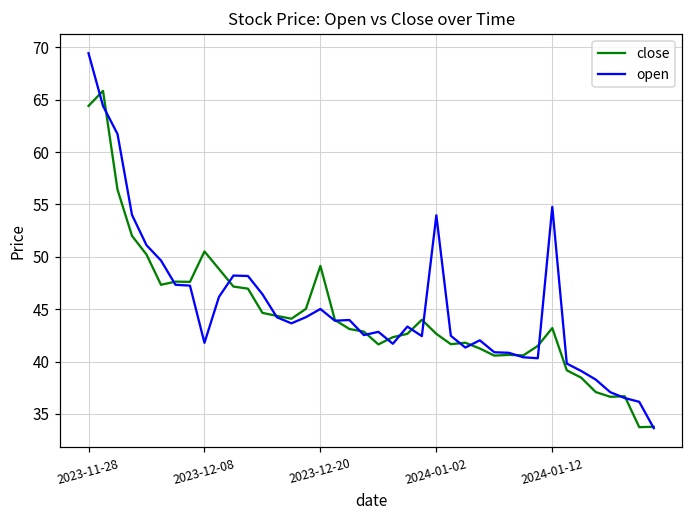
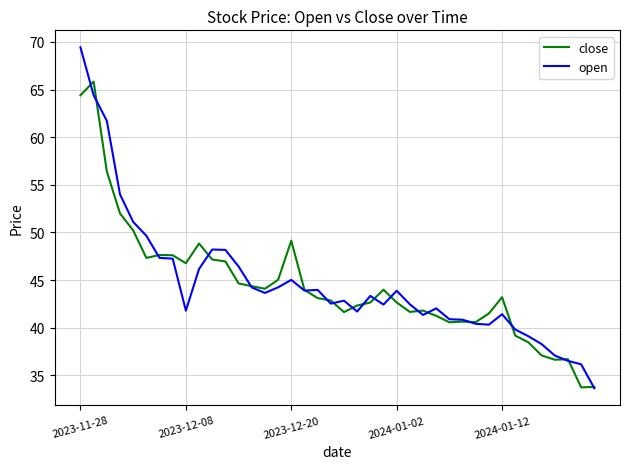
  {
    "close": {
      "2023-11-28": 64,
-     "2023-12-08": 51,
+     "2023-12-08": 47,
      "2023-12-20": 49,
      "2024-01-02": 43,
      "2024-01-12": 43
    },
    "open": {
      "2023-11-28": 69,
      "2023-12-08": 42,
      "2023-12-20": 45,
-     "2024-01-02": 54,
-     "2024-01-12": 55
+     "2024-01-02": 44,
+     "2024-01-12": 41
    }
  }
